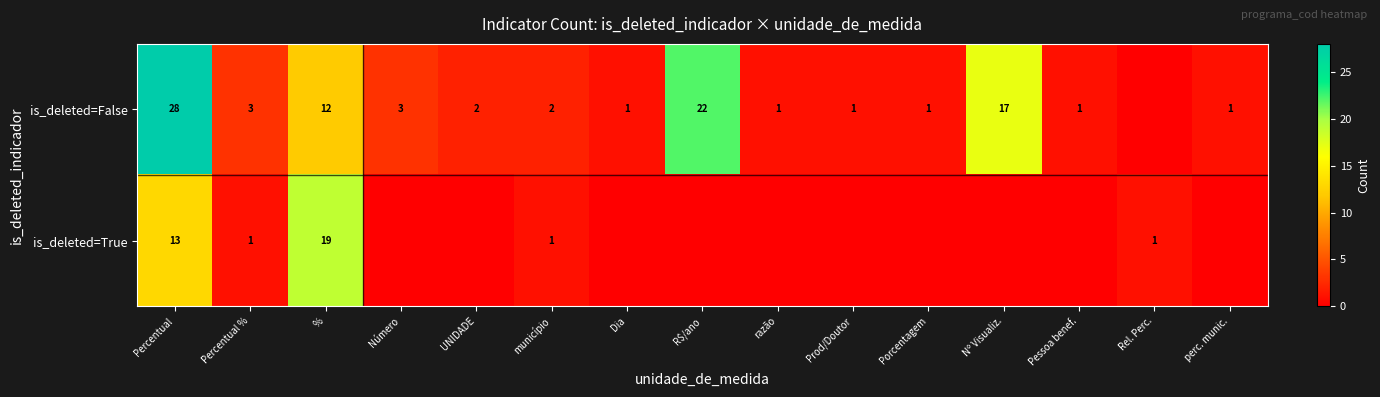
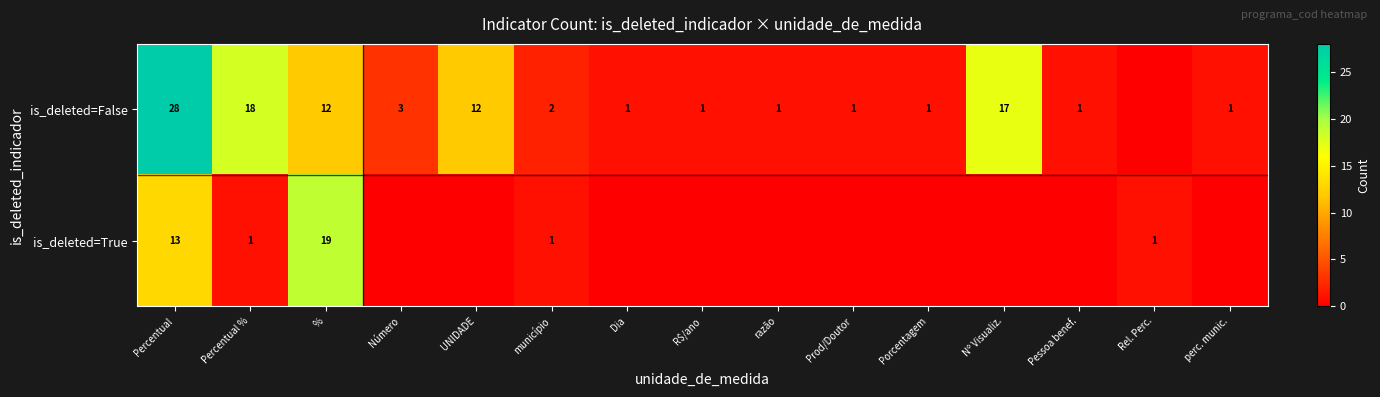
  {
    "is_deleted=False": {
      "Percentual": 28,
-     "Percentual %": 3,
+     "Percentual %": 18,
      "%": 12,
      "Número": 3,
-     "UNIDADE": 2,
+     "UNIDADE": 12,
      "município": 2,
      "Dia": 1,
-     "R$/ano": 22,
+     "R$/ano": 1,
      "razão": 1,
      "Prod/Doutor": 1,
      "Porcentagem": 1,
      "Nº Visualiz.": 17,
      "Pessoa benef.": 1,
      "perc. munic.": 1
    },
    "is_deleted=True": {
      "Percentual": 13,
      "Percentual %": 1,
      "%": 19,
      "município": 1,
      "Rel. Perc.": 1
    }
  }
